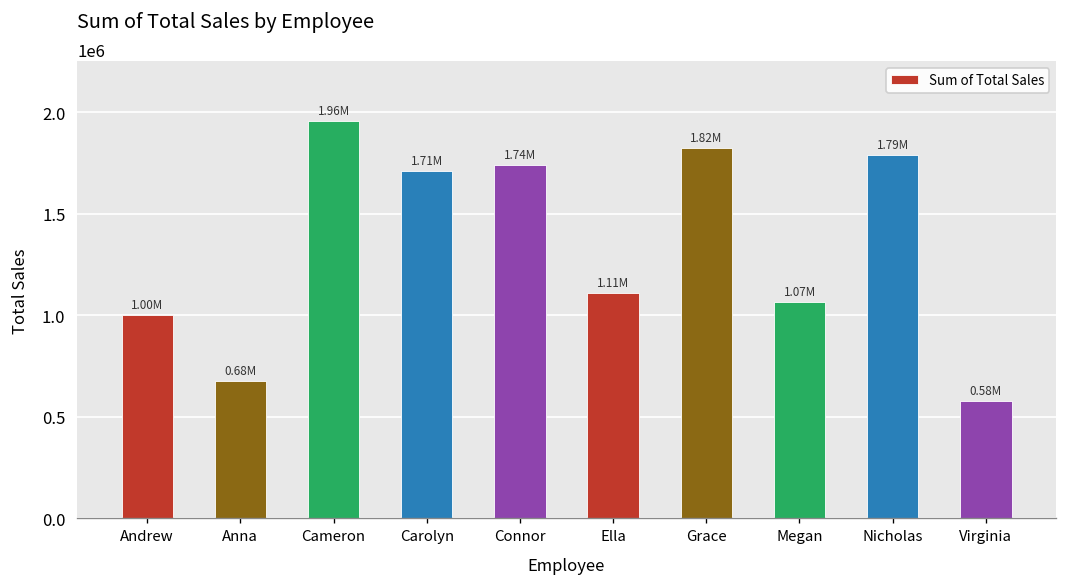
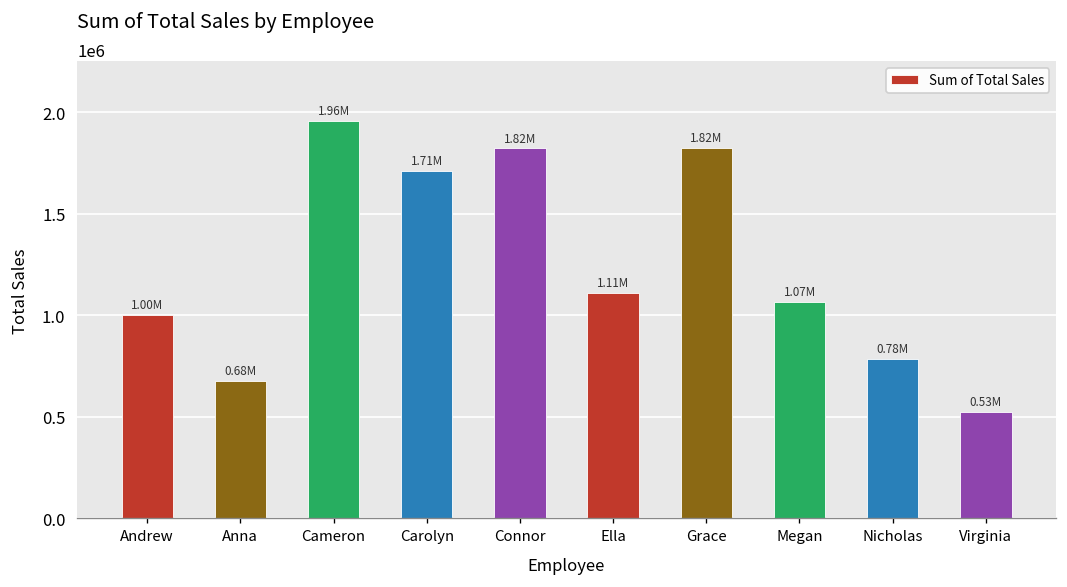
  {
    "Andrew": "1.00M",
    "Anna": "0.68M",
    "Cameron": "1.96M",
    "Carolyn": "1.71M",
-   "Connor": "1.74M",
+   "Connor": "1.82M",
    "Ella": "1.11M",
    "Grace": "1.82M",
    "Megan": "1.07M",
-   "Nicholas": "1.79M",
-   "Virginia": "0.58M"
+   "Nicholas": "0.78M",
+   "Virginia": "0.53M"
  }
